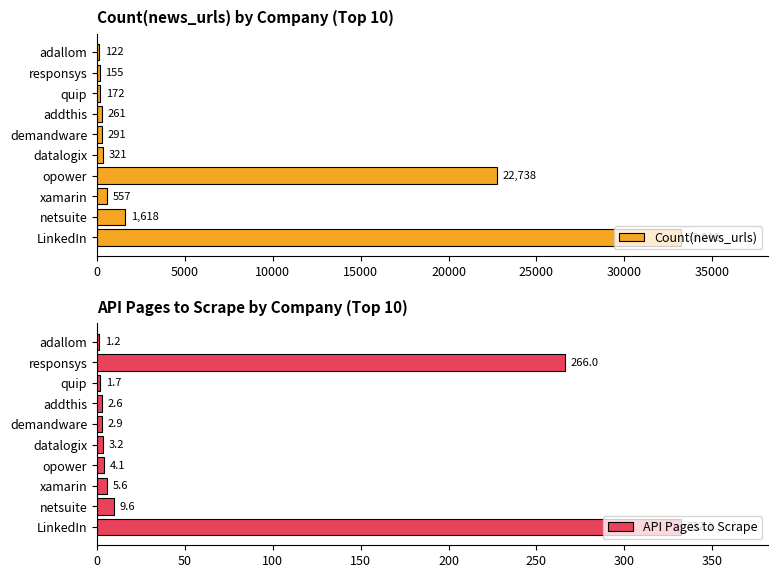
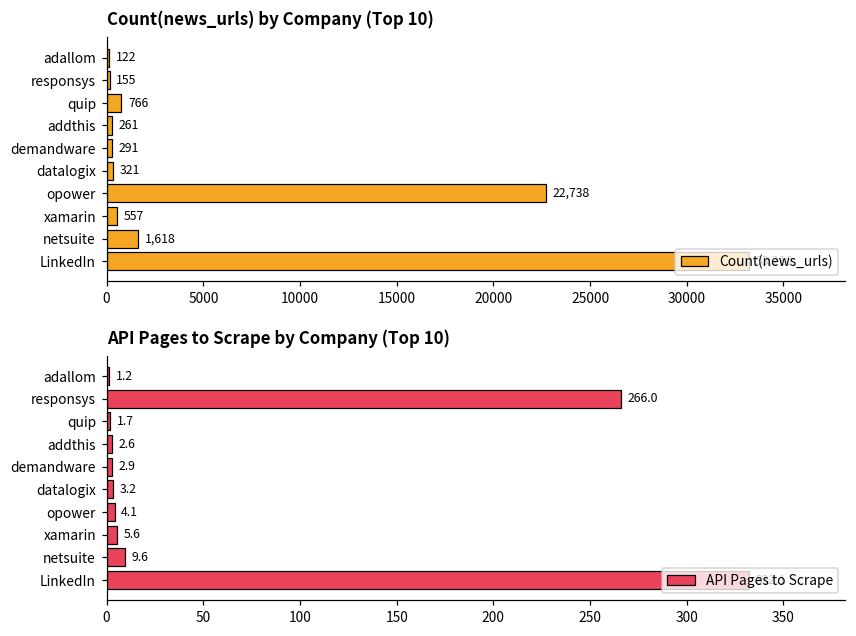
  {
    "Count(news_urls) by Company (Top 10)": {
      "adallom": "122",
      "responsys": "155",
-     "quip": "172",
+     "quip": "766",
      "addthis": "261",
      "demandware": "291",
      "datalogix": "321",
      "opower": "22,738",
      "xamarin": "557",
      "netsuite": "1,618"
    },
    "API Pages to Scrape by Company (Top 10)": {
      "adallom": "1.2",
      "responsys": "266.0",
      "quip": "1.7",
      "addthis": "2.6",
      "demandware": "2.9",
      "datalogix": "3.2",
      "opower": "4.1",
      "xamarin": "5.6",
      "netsuite": "9.6"
    }
  }
